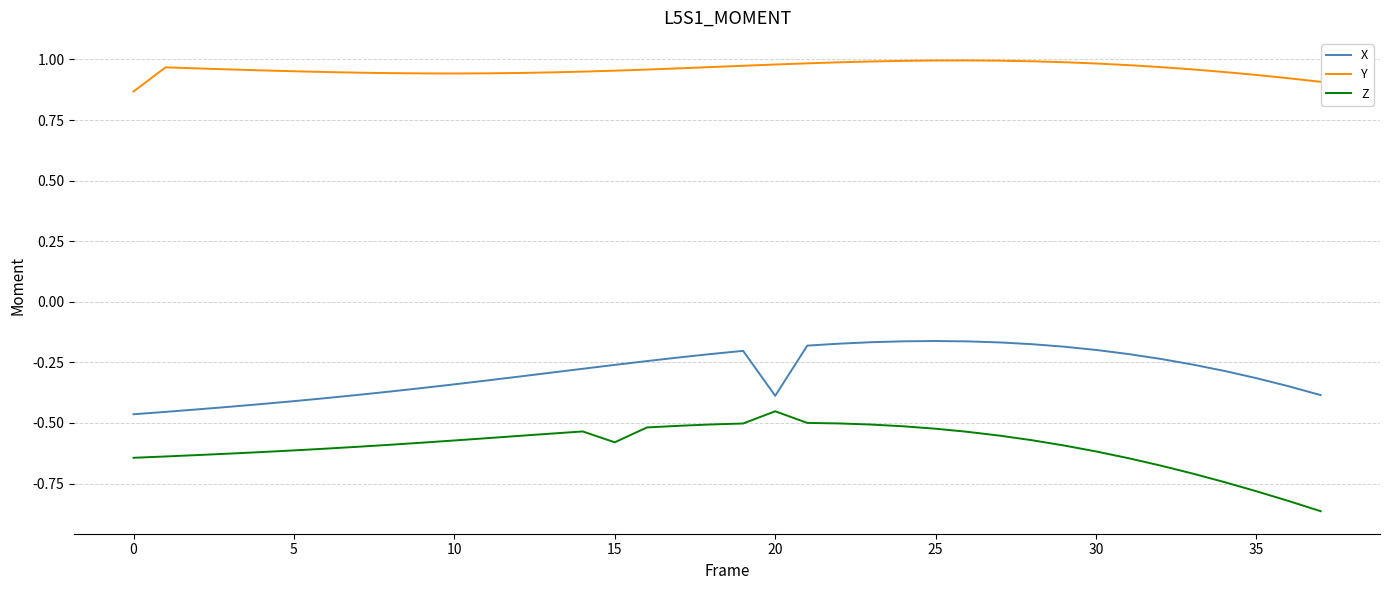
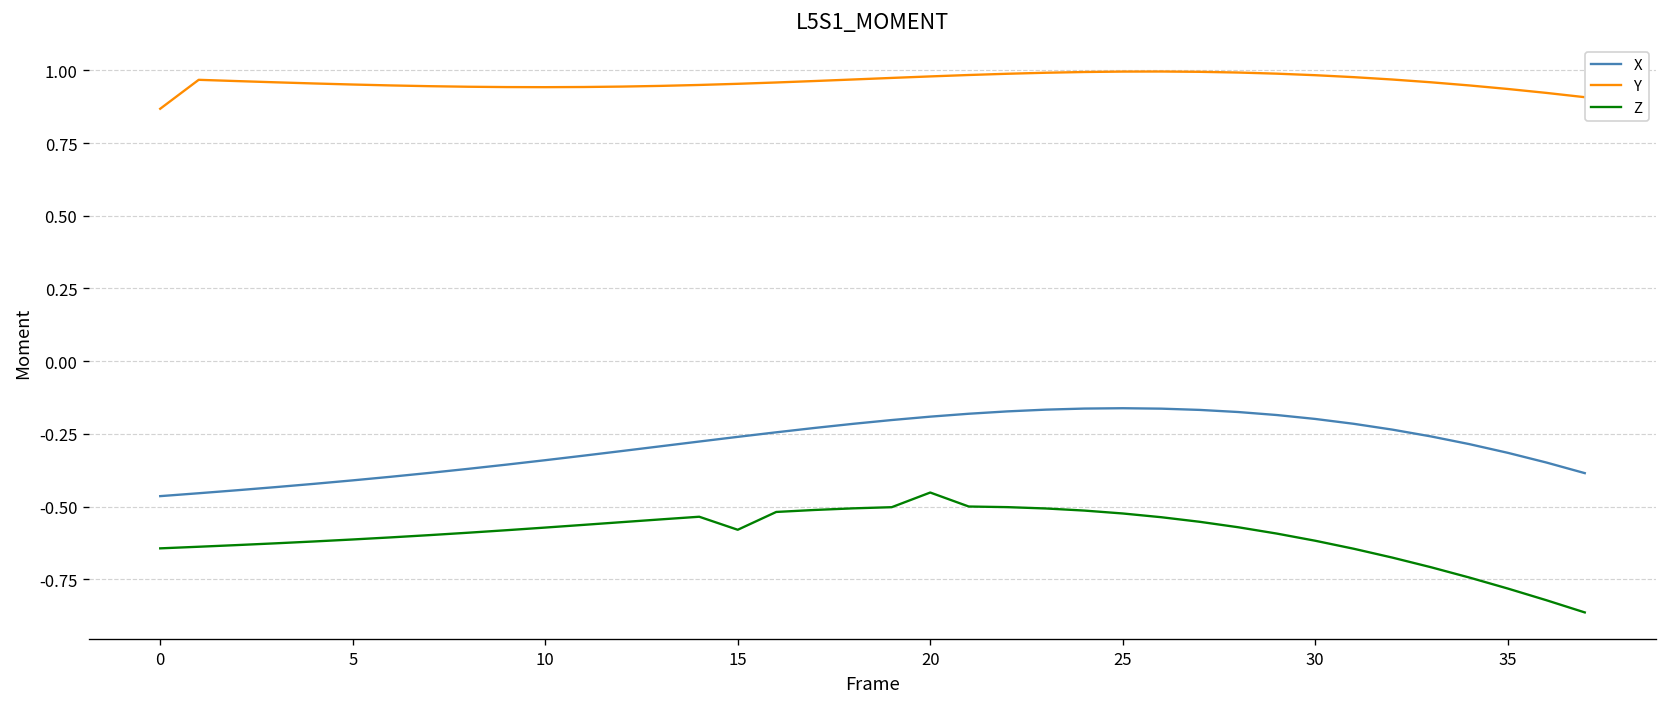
  {
    "X": {
      "0": -0.46,
      "5": -0.41,
      "10": -0.34,
      "15": -0.26,
-     "20": -0.39,
+     "20": -0.19,
      "25": -0.16,
      "30": -0.20,
      "35": -0.32
    },
    "Y": {
      "0": 0.87,
      "5": 0.95,
      "10": 0.94,
      "15": 0.95,
      "20": 0.98,
      "25": 1.00,
      "30": 0.98,
      "35": 0.94
    },
    "Z": {
      "0": -0.64,
      "5": -0.61,
      "10": -0.57,
      "15": -0.58,
      "20": -0.45,
      "25": -0.52,
      "30": -0.62,
      "35": -0.78
    }
  }
